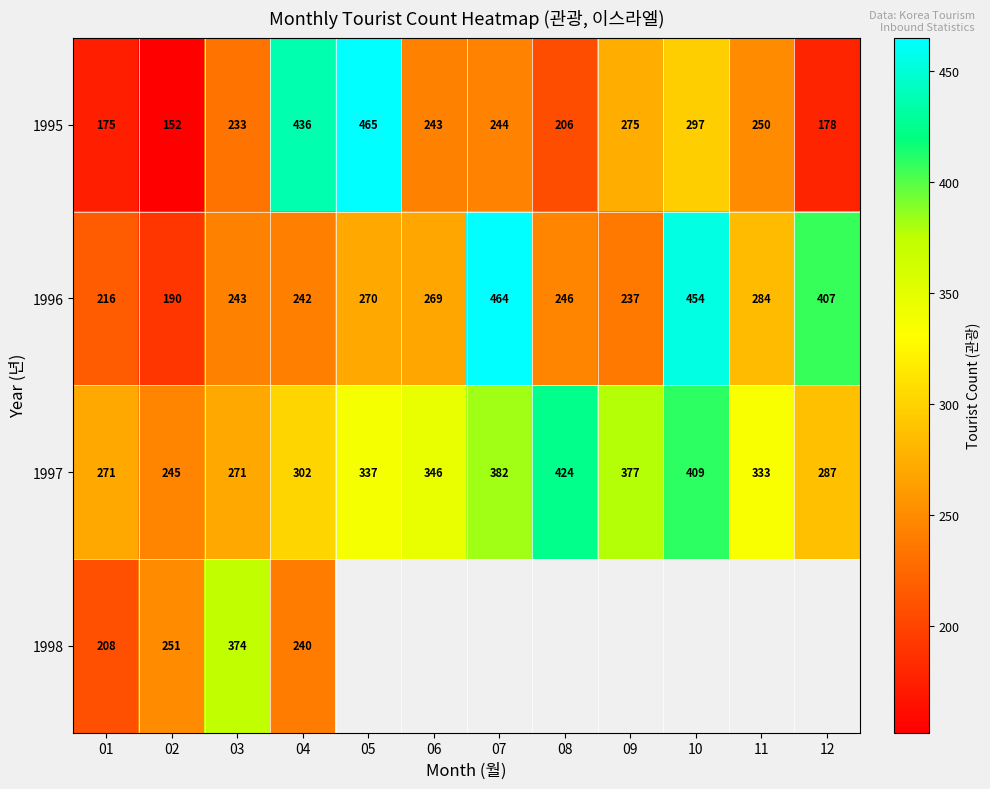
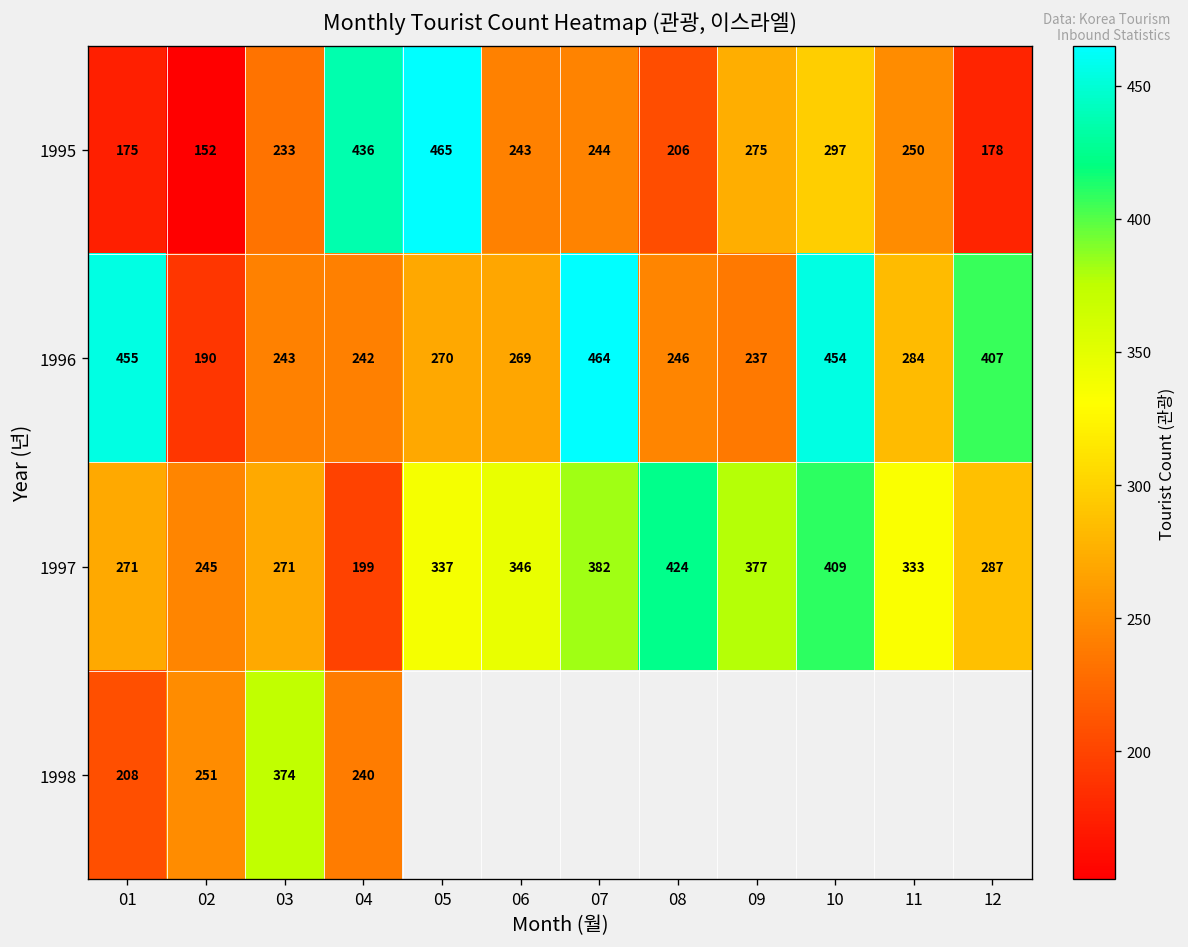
  {
    "1995": {
      "01": 175,
      "02": 152,
      "03": 233,
      "04": 436,
      "05": 465,
      "06": 243,
      "07": 244,
      "08": 206,
      "09": 275,
      "10": 297,
      "11": 250,
      "12": 178
    },
    "1996": {
-     "01": 216,
+     "01": 455,
      "02": 190,
      "03": 243,
      "04": 242,
      "05": 270,
      "06": 269,
      "07": 464,
      "08": 246,
      "09": 237,
      "10": 454,
      "11": 284,
      "12": 407
    },
    "1997": {
      "01": 271,
      "02": 245,
      "03": 271,
-     "04": 302,
+     "04": 199,
      "05": 337,
      "06": 346,
      "07": 382,
      "08": 424,
      "09": 377,
      "10": 409,
      "11": 333,
      "12": 287
    },
    "1998": {
      "01": 208,
      "02": 251,
      "03": 374,
      "04": 240
    }
  }
